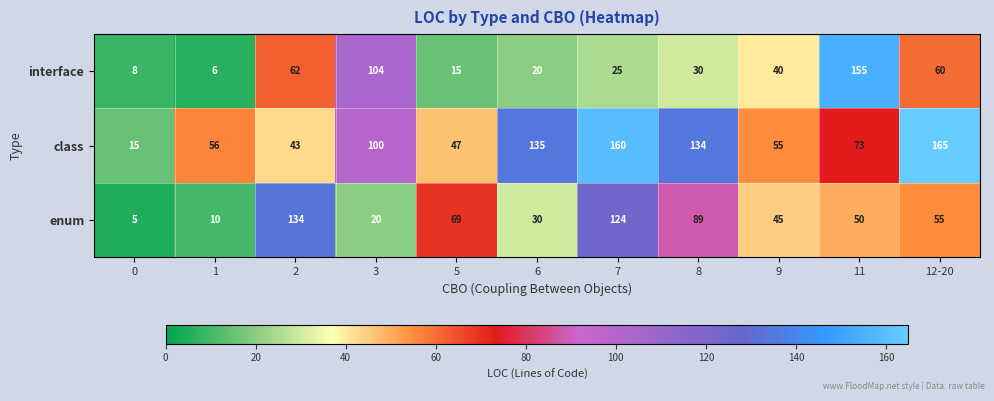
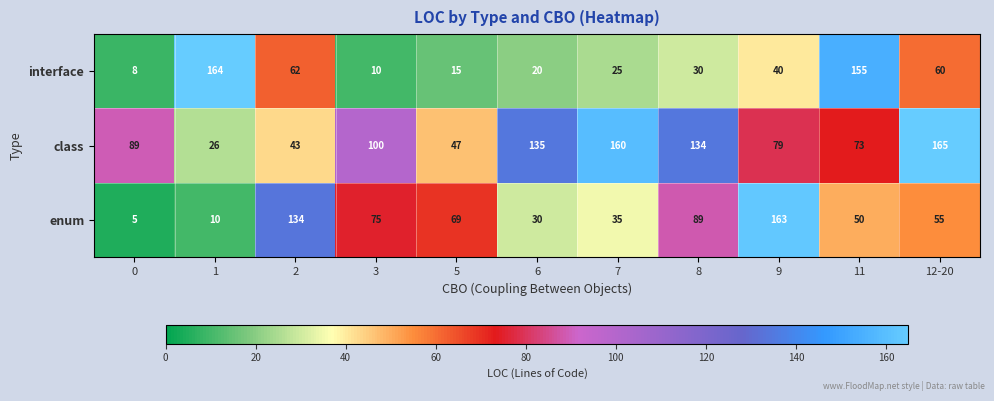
  {
    "interface": {
      "0": 8,
-     "1": 6,
+     "1": 164,
      "2": 62,
-     "3": 104,
+     "3": 10,
      "5": 15,
      "6": 20,
      "7": 25,
      "8": 30,
      "9": 40,
      "11": 155,
      "12-20": 60
    },
    "class": {
-     "0": 15,
-     "1": 56,
+     "0": 89,
+     "1": 26,
      "2": 43,
      "3": 100,
      "5": 47,
      "6": 135,
      "7": 160,
      "8": 134,
-     "9": 55,
+     "9": 79,
      "11": 73,
      "12-20": 165
    },
    "enum": {
      "0": 5,
      "1": 10,
      "2": 134,
-     "3": 20,
+     "3": 75,
      "5": 69,
      "6": 30,
-     "7": 124,
+     "7": 35,
      "8": 89,
-     "9": 45,
+     "9": 163,
      "11": 50,
      "12-20": 55
    }
  }
